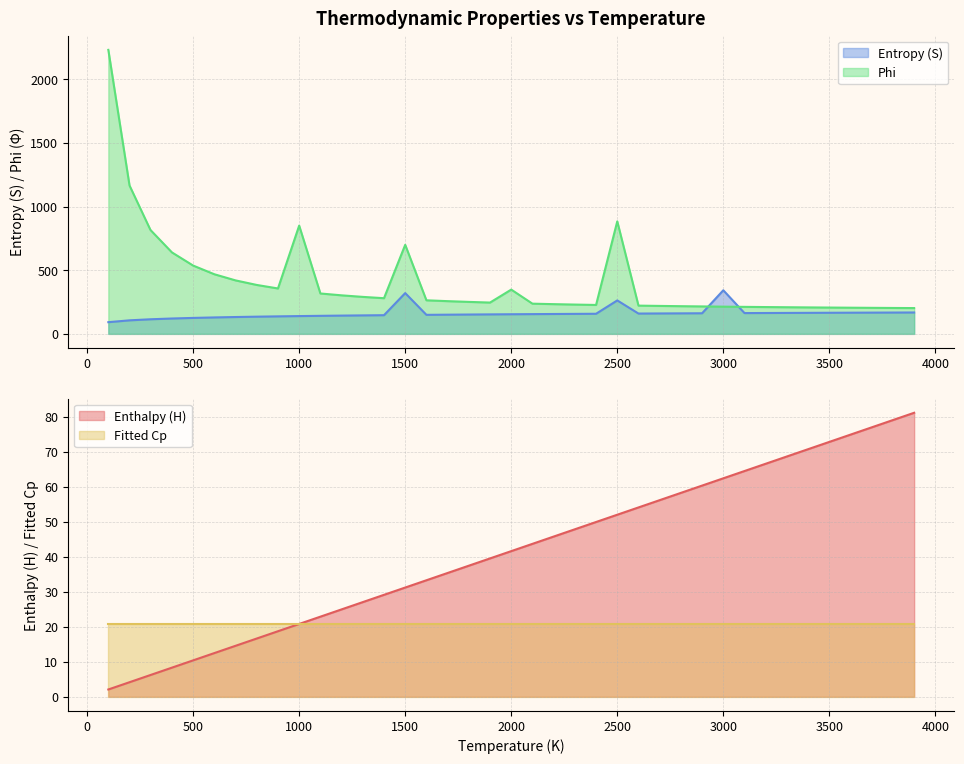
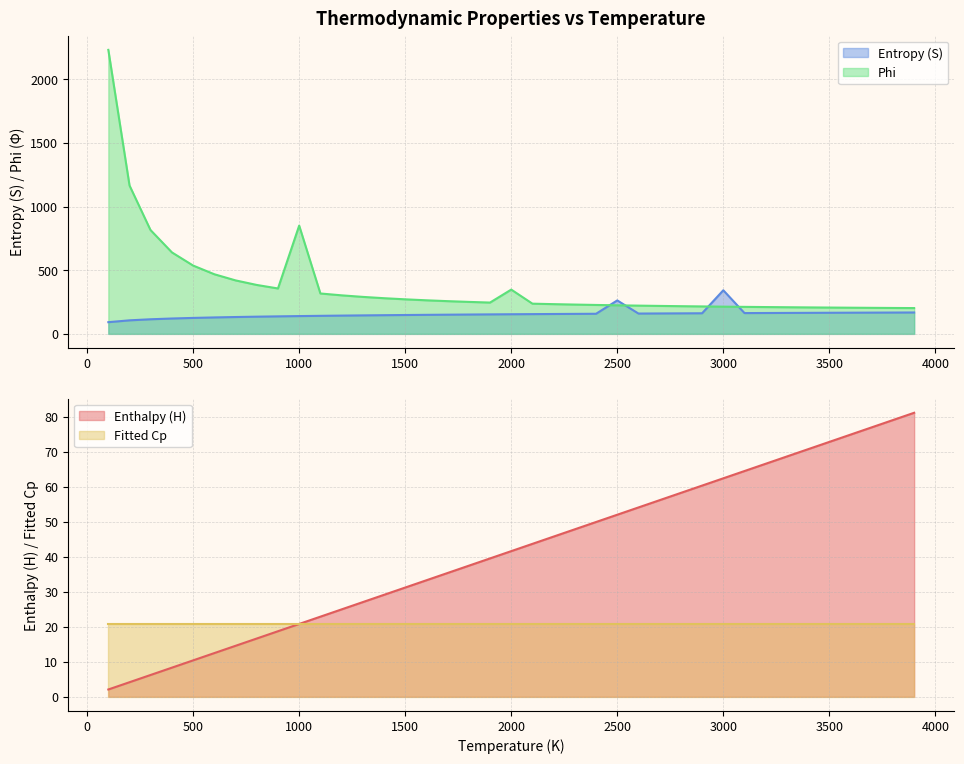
  {
    "Thermodynamic Properties vs Temperature": {
      "Entropy (S)": {
        "500": 130,
        "1000": 140,
-       "1500": 320,
+       "1500": 150,
        "2000": 150,
        "2500": 260,
        "3000": 340,
        "3500": 170
      },
      "Phi": {
        "500": 540,
        "1000": 850,
-       "1500": 700,
+       "1500": 270,
        "2000": 350,
-       "2500": 880,
+       "2500": 220,
        "3000": 210,
        "3500": 210
      }
    }
  }
